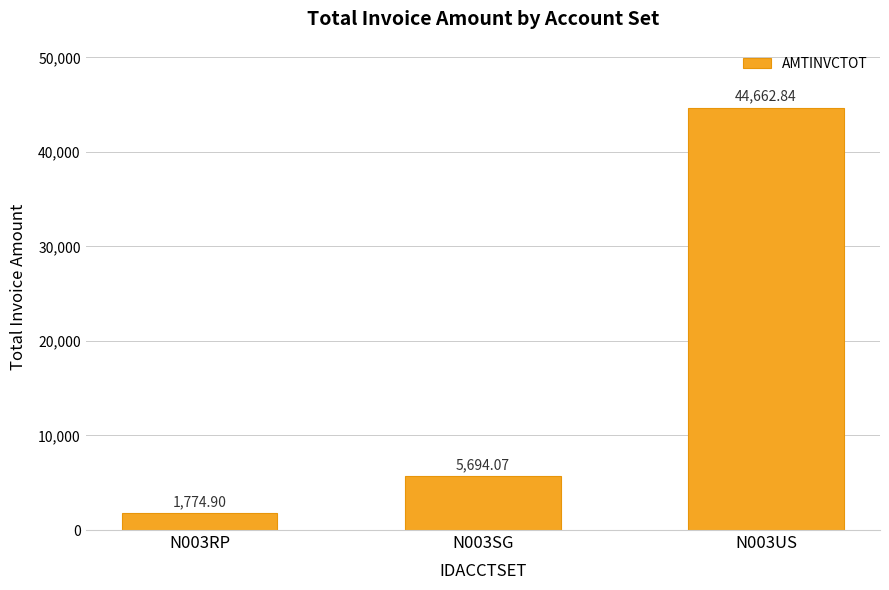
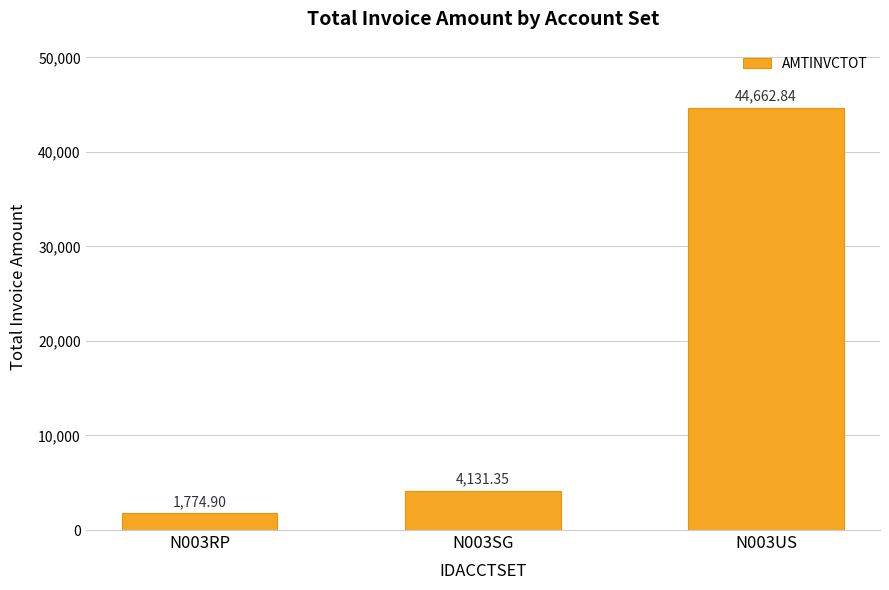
  {
    "N003RP": "1,774.90",
-   "N003SG": "5,694.07",
+   "N003SG": "4,131.35",
    "N003US": "44,662.84"
  }
